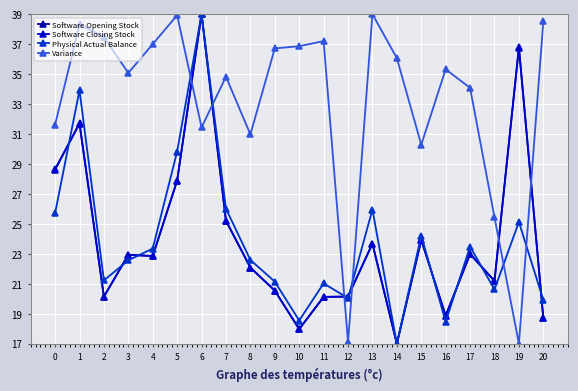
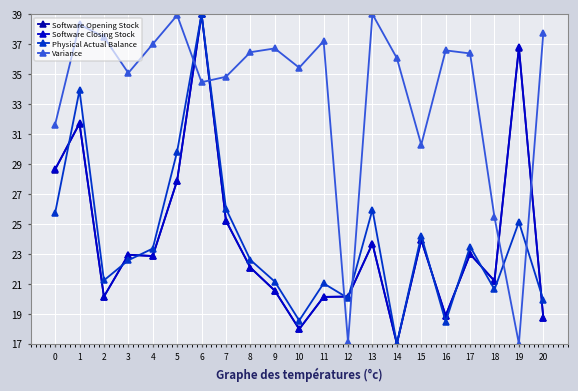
  {
    "Variance": {
      "0": 31.6,
      "3": 35.1,
      "4": 37.0,
      "5": 38.9,
-     "6": 31.4,
+     "6": 34.5,
      "7": 34.8,
-     "8": 31.0,
+     "8": 36.5,
      "9": 36.7,
-     "10": 36.9,
+     "10": 35.4,
      "11": 37.2,
      "12": 17.1,
      "13": 39.0,
      "14": 36.1,
      "15": 30.3,
-     "16": 35.3,
-     "17": 34.1,
+     "16": 36.6,
+     "17": 36.4,
      "18": 25.4,
      "19": 17.0,
-     "20": 38.5
+     "20": 37.7
    }
  }
